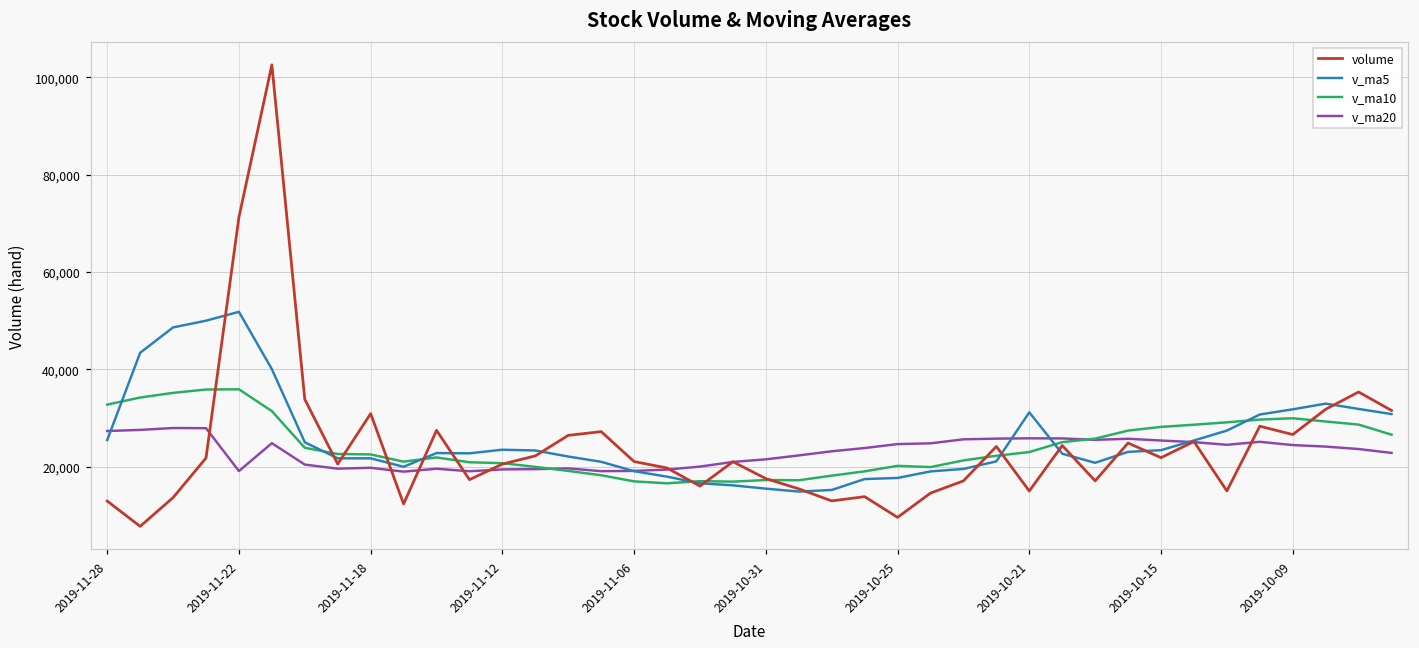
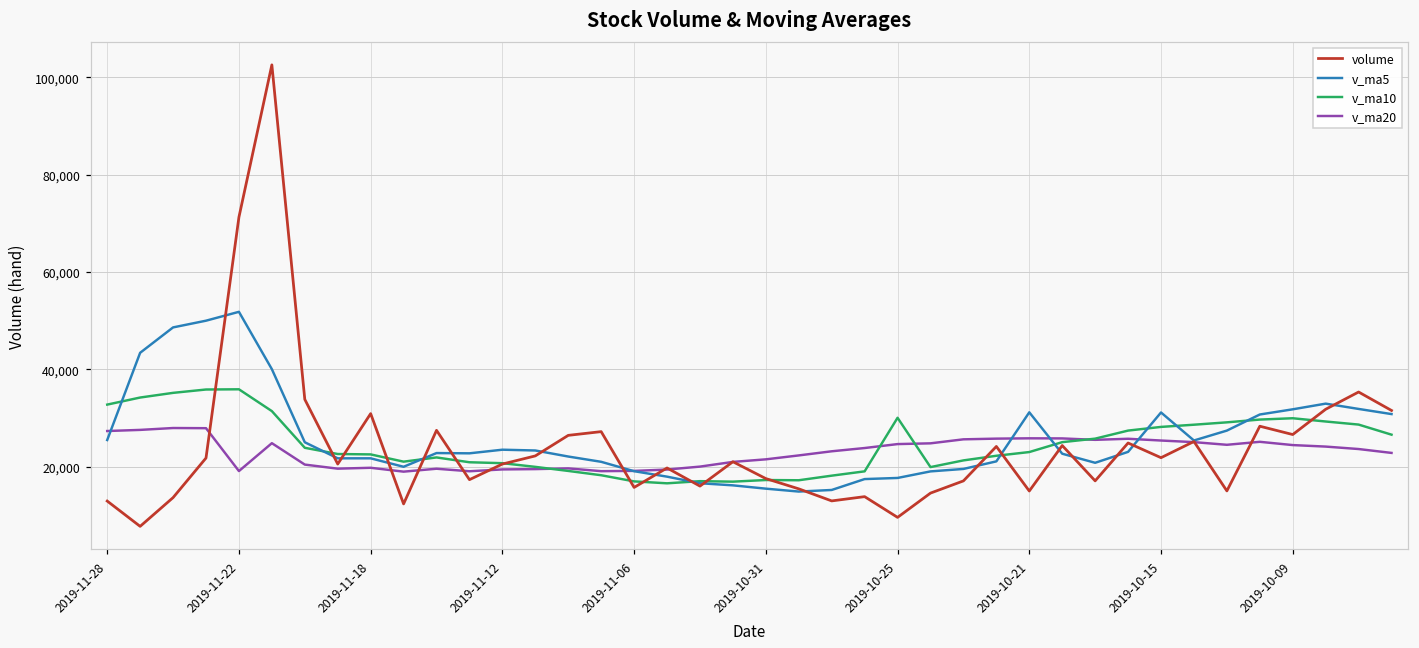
  {
    "volume": {
      "2019-11-28": "13,000",
      "2019-11-22": "71,000",
      "2019-11-18": "31,000",
-     "2019-11-06": "21,000",
+     "2019-11-06": "16,000",
      "2019-10-25": "10,000",
      "2019-10-21": "15,000",
      "2019-10-15": "22,000",
      "2019-10-09": "27,000"
    },
    "v_ma5": {
      "2019-11-28": "25,000",
      "2019-11-22": "52,000",
      "2019-11-18": "22,000",
      "2019-11-12": "23,000",
      "2019-10-31": "15,000",
      "2019-10-25": "18,000",
      "2019-10-21": "31,000",
-     "2019-10-15": "23,000",
+     "2019-10-15": "31,000",
      "2019-10-09": "32,000"
    },
    "v_ma10": {
      "2019-11-28": "33,000",
      "2019-11-22": "36,000",
      "2019-11-18": "23,000",
      "2019-11-06": "17,000",
-     "2019-10-25": "20,000",
+     "2019-10-25": "30,000",
      "2019-10-21": "23,000",
      "2019-10-15": "28,000",
      "2019-10-09": "30,000"
    },
    "v_ma20": {
      "2019-11-28": "27,000",
      "2019-11-22": "19,000",
      "2019-11-18": "20,000",
      "2019-11-12": "19,000",
      "2019-10-31": "22,000",
      "2019-10-25": "25,000",
      "2019-10-21": "26,000",
      "2019-10-15": "25,000",
      "2019-10-09": "24,000"
    }
  }
